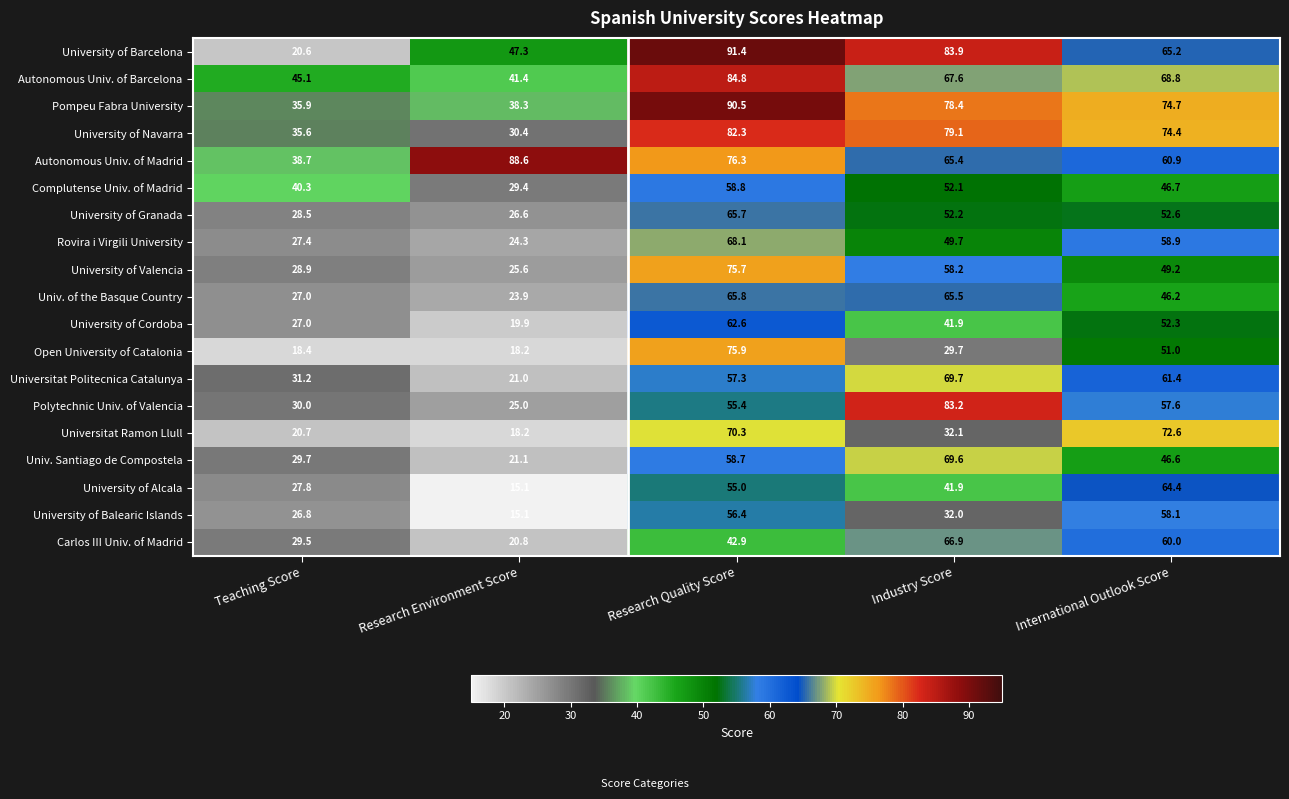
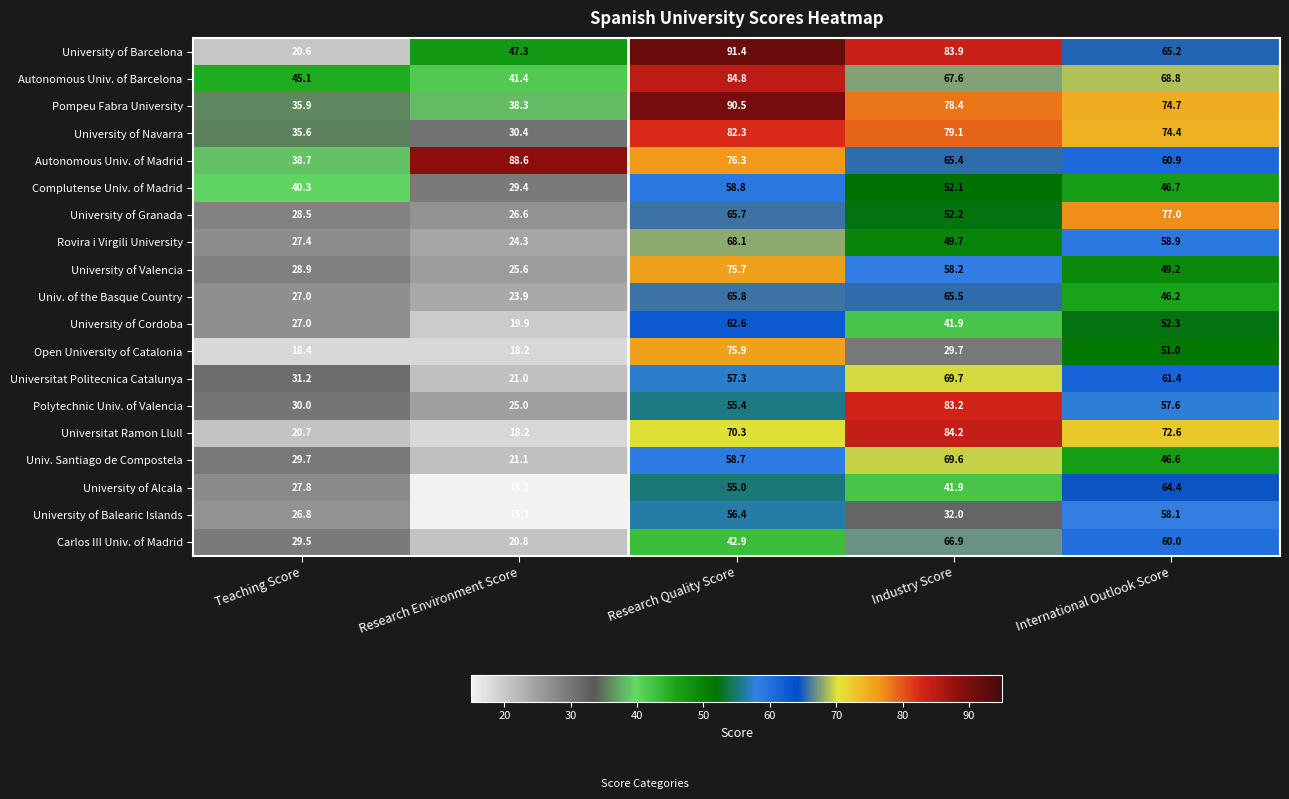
  {
    "University of Barcelona": {
      "Teaching Score": 20.6,
      "Research Environment Score": 47.3,
      "Research Quality Score": 91.4,
      "Industry Score": 83.9,
      "International Outlook Score": 65.2
    },
    "Autonomous Univ. of Barcelona": {
      "Teaching Score": 45.1,
      "Research Environment Score": 41.4,
      "Research Quality Score": 84.8,
      "Industry Score": 67.6,
      "International Outlook Score": 68.8
    },
    "Pompeu Fabra University": {
      "Teaching Score": 35.9,
      "Research Environment Score": 38.3,
      "Research Quality Score": 90.5,
      "Industry Score": 78.4,
      "International Outlook Score": 74.7
    },
    "University of Navarra": {
      "Teaching Score": 35.6,
      "Research Environment Score": 30.4,
      "Research Quality Score": 82.3,
      "Industry Score": 79.1,
      "International Outlook Score": 74.4
    },
    "Autonomous Univ. of Madrid": {
      "Teaching Score": 38.7,
      "Research Environment Score": 88.6,
      "Research Quality Score": 76.3,
      "Industry Score": 65.4,
      "International Outlook Score": 60.9
    },
    "Complutense Univ. of Madrid": {
      "Teaching Score": 40.3,
      "Research Environment Score": 29.4,
      "Research Quality Score": 58.8,
      "Industry Score": 52.1,
      "International Outlook Score": 46.7
    },
    "University of Granada": {
      "Teaching Score": 28.5,
      "Research Environment Score": 26.6,
      "Research Quality Score": 65.7,
      "Industry Score": 52.2,
-     "International Outlook Score": 52.6
+     "International Outlook Score": 77.0
    },
    "Rovira i Virgili University": {
      "Teaching Score": 27.4,
      "Research Environment Score": 24.3,
      "Research Quality Score": 68.1,
      "Industry Score": 49.7,
      "International Outlook Score": 58.9
    },
    "University of Valencia": {
      "Teaching Score": 28.9,
      "Research Environment Score": 25.6,
      "Research Quality Score": 75.7,
      "Industry Score": 58.2,
      "International Outlook Score": 49.2
    },
    "Univ. of the Basque Country": {
      "Teaching Score": 27.0,
      "Research Environment Score": 23.9,
      "Research Quality Score": 65.8,
      "Industry Score": 65.5,
      "International Outlook Score": 46.2
    },
    "University of Cordoba": {
      "Teaching Score": 27.0,
      "Research Environment Score": 19.9,
      "Research Quality Score": 62.6,
      "Industry Score": 41.9,
      "International Outlook Score": 52.3
    },
    "Open University of Catalonia": {
      "Research Quality Score": 75.9,
      "Industry Score": 29.7,
      "International Outlook Score": 51.0
    },
    "Universitat Politecnica Catalunya": {
      "Teaching Score": 31.2,
      "Research Environment Score": 21.0,
      "Research Quality Score": 57.3,
      "Industry Score": 69.7,
      "International Outlook Score": 61.4
    },
    "Polytechnic Univ. of Valencia": {
      "Teaching Score": 30.0,
      "Research Environment Score": 25.0,
      "Research Quality Score": 55.4,
      "Industry Score": 83.2,
      "International Outlook Score": 57.6
    },
    "Universitat Ramon Llull": {
      "Teaching Score": 20.7,
      "Research Quality Score": 70.3,
-     "Industry Score": 32.1,
+     "Industry Score": 84.2,
      "International Outlook Score": 72.6
    },
    "Univ. Santiago de Compostela": {
      "Teaching Score": 29.7,
      "Research Environment Score": 21.1,
      "Research Quality Score": 58.7,
      "Industry Score": 69.6,
      "International Outlook Score": 46.6
    },
    "University of Alcala": {
      "Teaching Score": 27.8,
      "Research Quality Score": 55.0,
      "Industry Score": 41.9,
      "International Outlook Score": 64.4
    },
    "University of Balearic Islands": {
      "Teaching Score": 26.8,
      "Research Quality Score": 56.4,
      "Industry Score": 32.0,
      "International Outlook Score": 58.1
    },
    "Carlos III Univ. of Madrid": {
      "Teaching Score": 29.5,
      "Research Environment Score": 20.8,
      "Research Quality Score": 42.9,
      "Industry Score": 66.9,
      "International Outlook Score": 60.0
    }
  }
